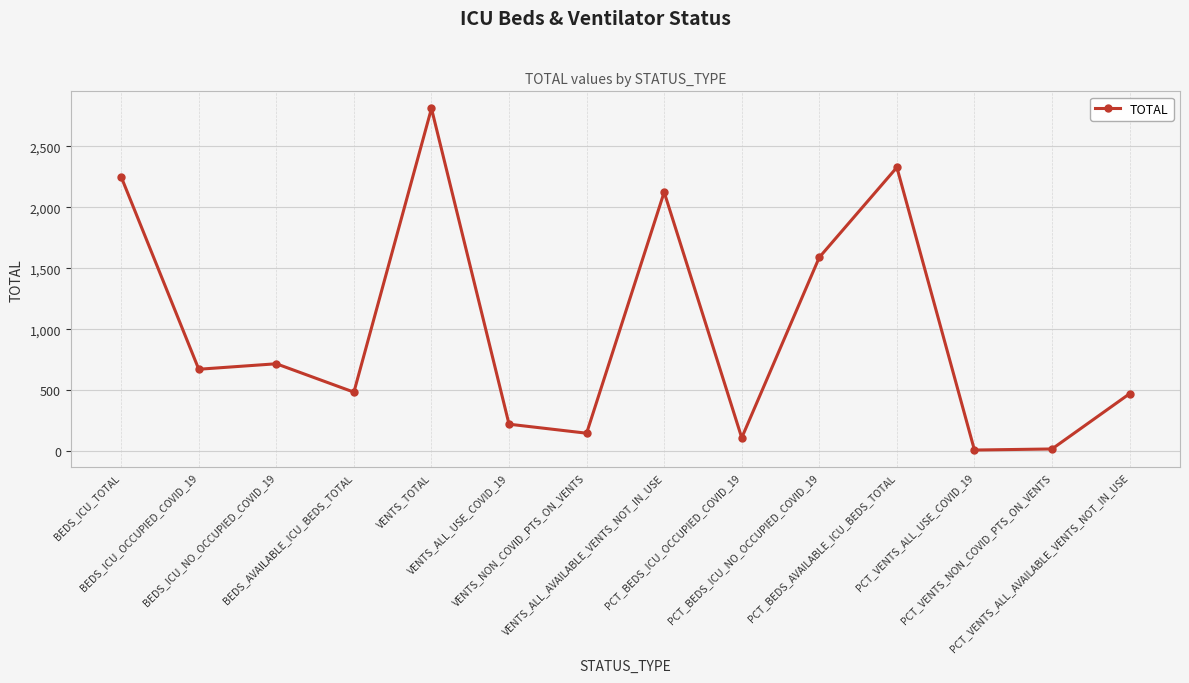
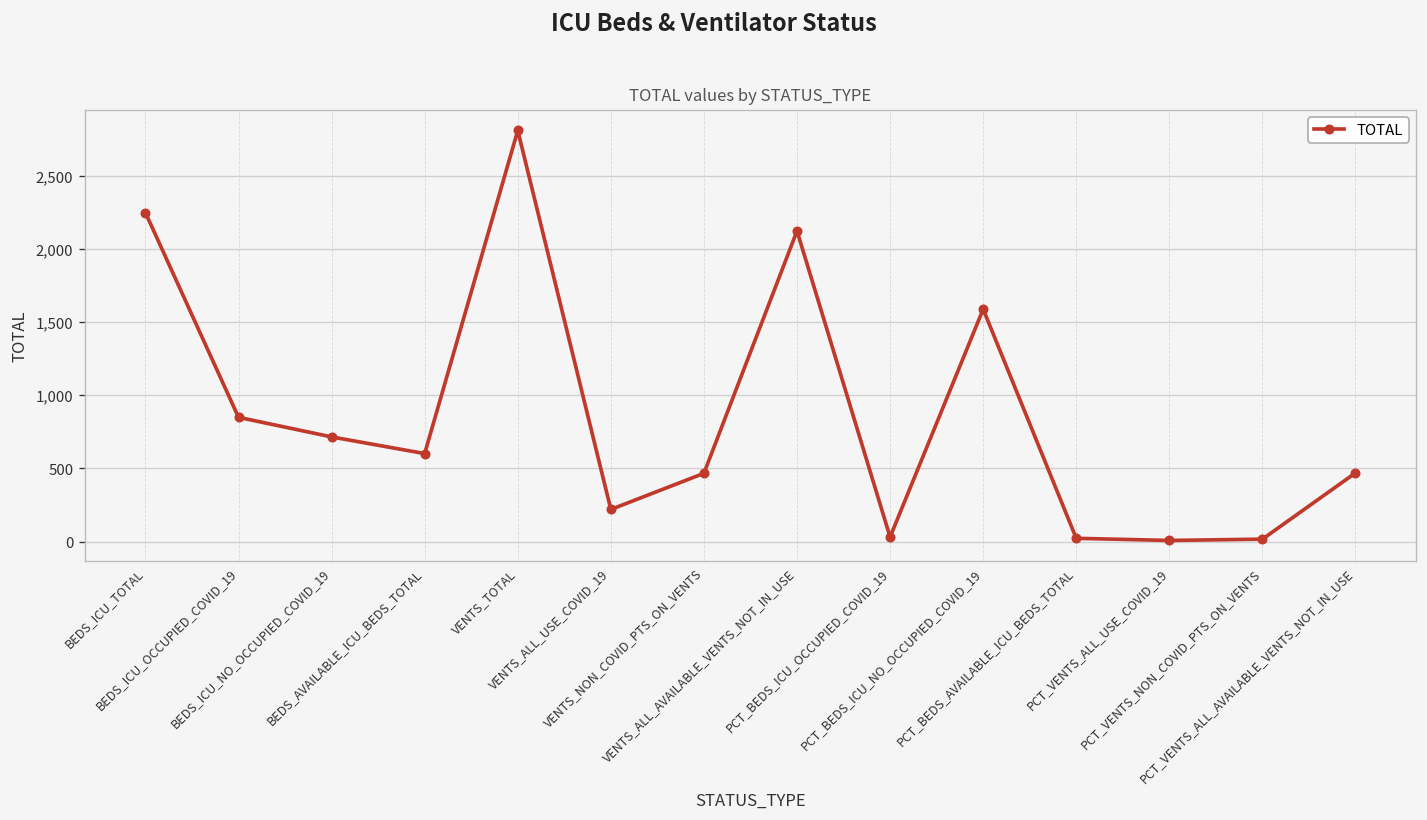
  {
    "BEDS_ICU_TOTAL": "2,250",
-   "BEDS_ICU_OCCUPIED_COVID_19": "670",
+   "BEDS_ICU_OCCUPIED_COVID_19": "850",
    "BEDS_ICU_NO_OCCUPIED_COVID_19": "720",
-   "BEDS_AVAILABLE_ICU_BEDS_TOTAL": "480",
+   "BEDS_AVAILABLE_ICU_BEDS_TOTAL": "600",
    "VENTS_TOTAL": "2,810",
    "VENTS_ALL_USE_COVID_19": "220",
-   "VENTS_NON_COVID_PTS_ON_VENTS": "150",
+   "VENTS_NON_COVID_PTS_ON_VENTS": "470",
    "VENTS_ALL_AVAILABLE_VENTS_NOT_IN_USE": "2,130",
-   "PCT_BEDS_ICU_OCCUPIED_COVID_19": "110",
+   "PCT_BEDS_ICU_OCCUPIED_COVID_19": "30",
    "PCT_BEDS_ICU_NO_OCCUPIED_COVID_19": "1,590",
-   "PCT_BEDS_AVAILABLE_ICU_BEDS_TOTAL": "2,330",
+   "PCT_BEDS_AVAILABLE_ICU_BEDS_TOTAL": "20",
    "PCT_VENTS_ALL_USE_COVID_19": "10",
    "PCT_VENTS_NON_COVID_PTS_ON_VENTS": "20",
    "PCT_VENTS_ALL_AVAILABLE_VENTS_NOT_IN_USE": "470"
  }
